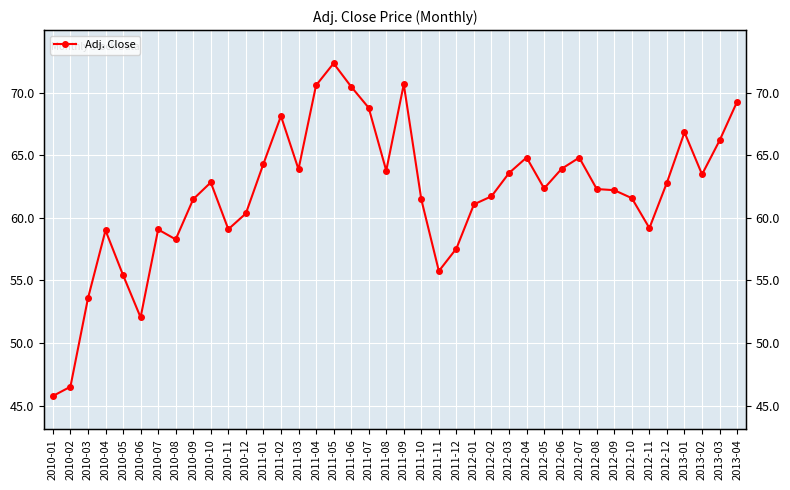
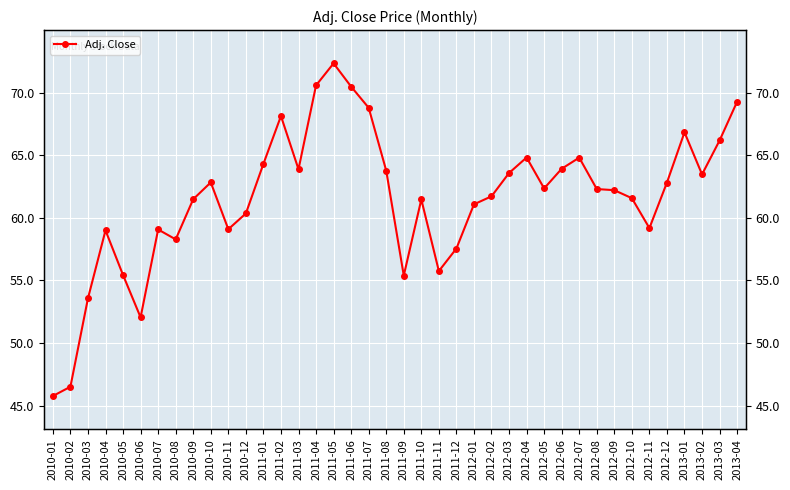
  {
    "2010-01": 45.8,
    "2010-02": 46.5,
    "2010-03": 53.6,
    "2010-04": 59.0,
    "2010-05": 55.4,
    "2010-06": 52.1,
    "2010-07": 59.1,
    "2010-08": 58.3,
    "2010-09": 61.5,
    "2010-10": 62.8,
    "2010-11": 59.1,
    "2010-12": 60.4,
    "2011-01": 64.3,
    "2011-02": 68.1,
    "2011-03": 63.9,
    "2011-04": 70.6,
    "2011-05": 72.3,
    "2011-06": 70.5,
    "2011-07": 68.8,
    "2011-08": 63.8,
-   "2011-09": 70.7,
+   "2011-09": 55.4,
    "2011-10": 61.5,
    "2011-11": 55.8,
    "2011-12": 57.6,
    "2012-01": 61.1,
    "2012-02": 61.7,
    "2012-03": 63.6,
    "2012-04": 64.8,
    "2012-05": 62.4,
    "2012-06": 63.9,
    "2012-07": 64.8,
    "2012-08": 62.3,
    "2012-09": 62.2,
    "2012-10": 61.6,
    "2012-11": 59.2,
    "2012-12": 62.8,
    "2013-01": 66.8,
    "2013-02": 63.5,
    "2013-03": 66.2,
    "2013-04": 69.3
  }
